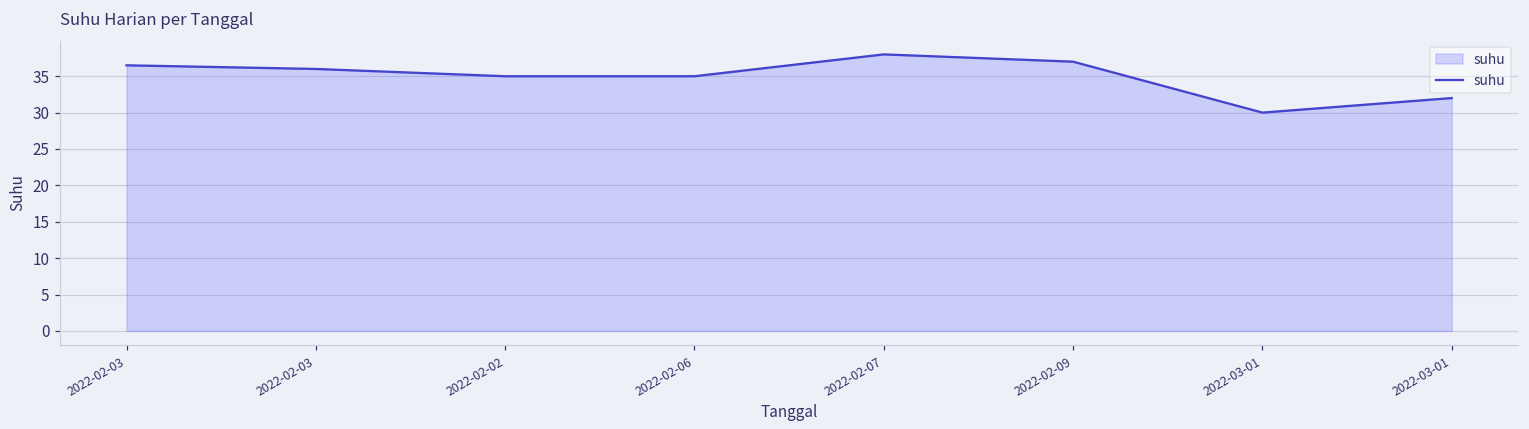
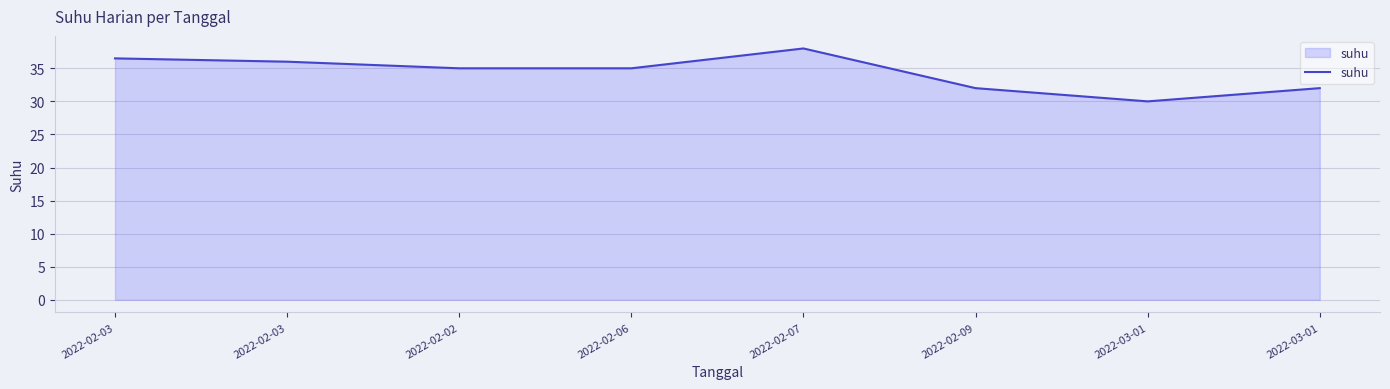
  {
    "2022-02-02": 35,
    "2022-02-06": 35,
    "2022-02-07": 38,
-   "2022-02-09": 37
+   "2022-02-09": 32
  }
